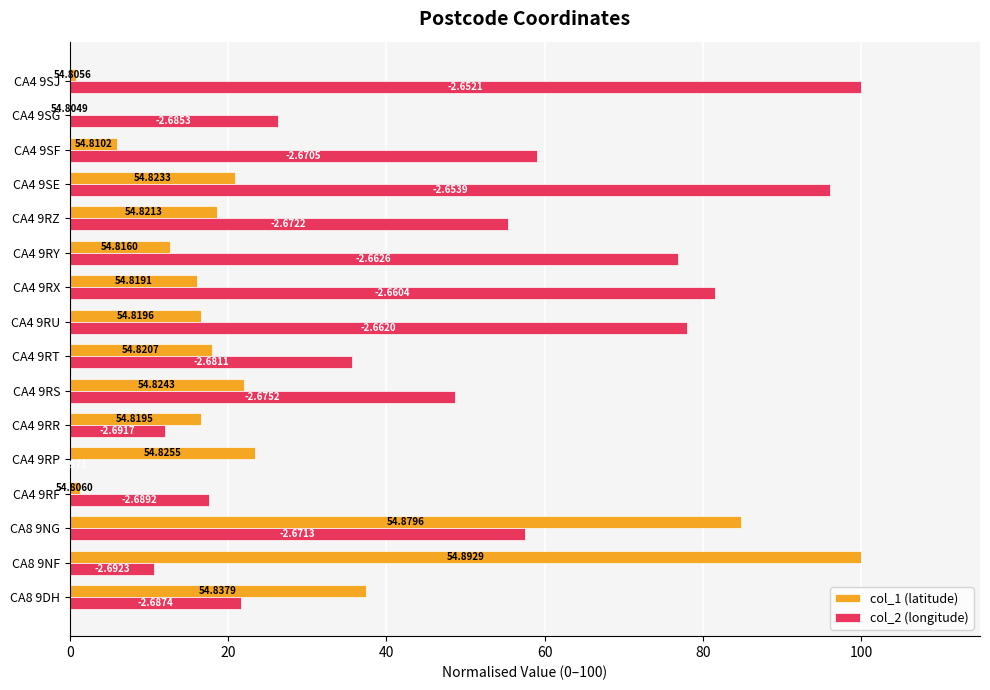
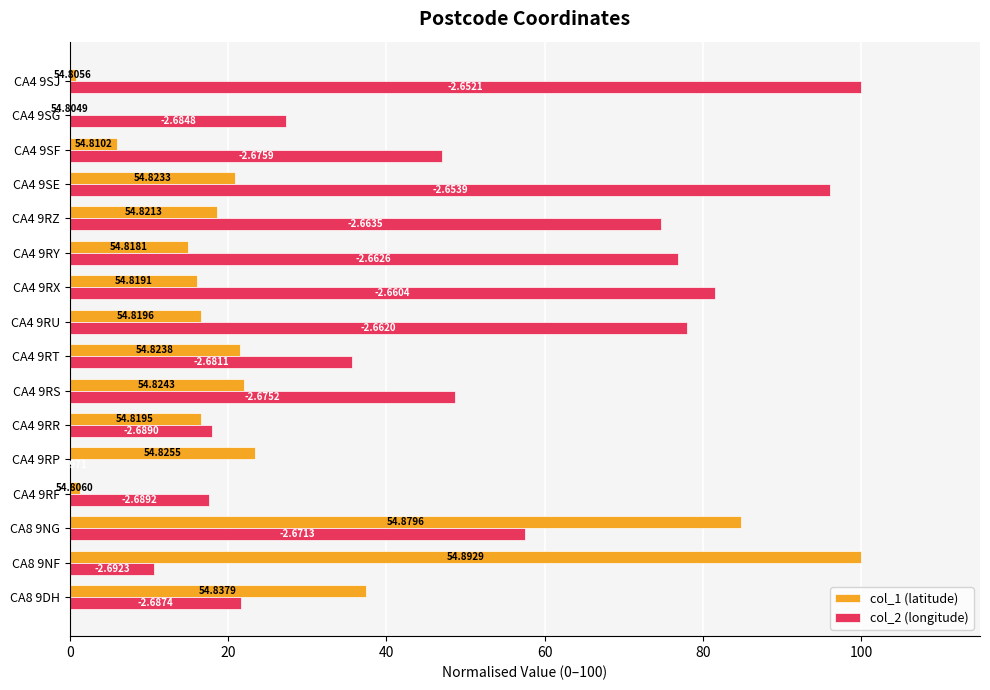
  {
    "col_1 (latitude)": {
-     "CA4 9RY": 54.8160,
-     "CA4 9RT": 54.8207
+     "CA4 9RY": 54.8181,
+     "CA4 9RT": 54.8238
    },
    "col_2 (longitude)": {
-     "CA4 9SG": -2.6853,
-     "CA4 9SF": -2.6705,
-     "CA4 9RZ": -2.6722,
-     "CA4 9RR": -2.6917
+     "CA4 9SG": -2.6848,
+     "CA4 9SF": -2.6759,
+     "CA4 9RZ": -2.6635,
+     "CA4 9RR": -2.6890
    }
  }
